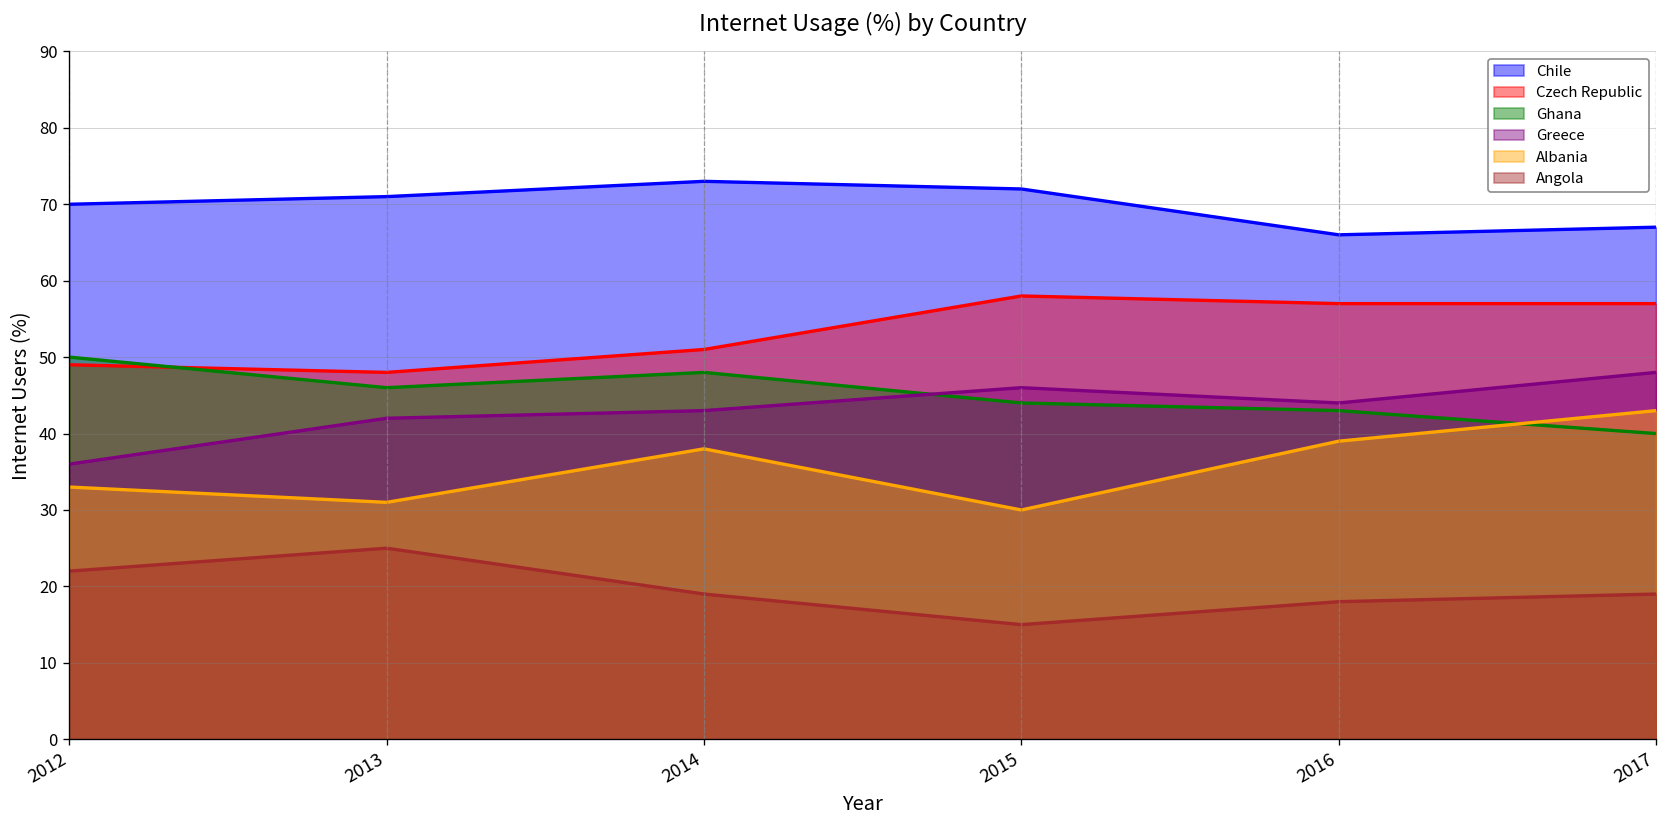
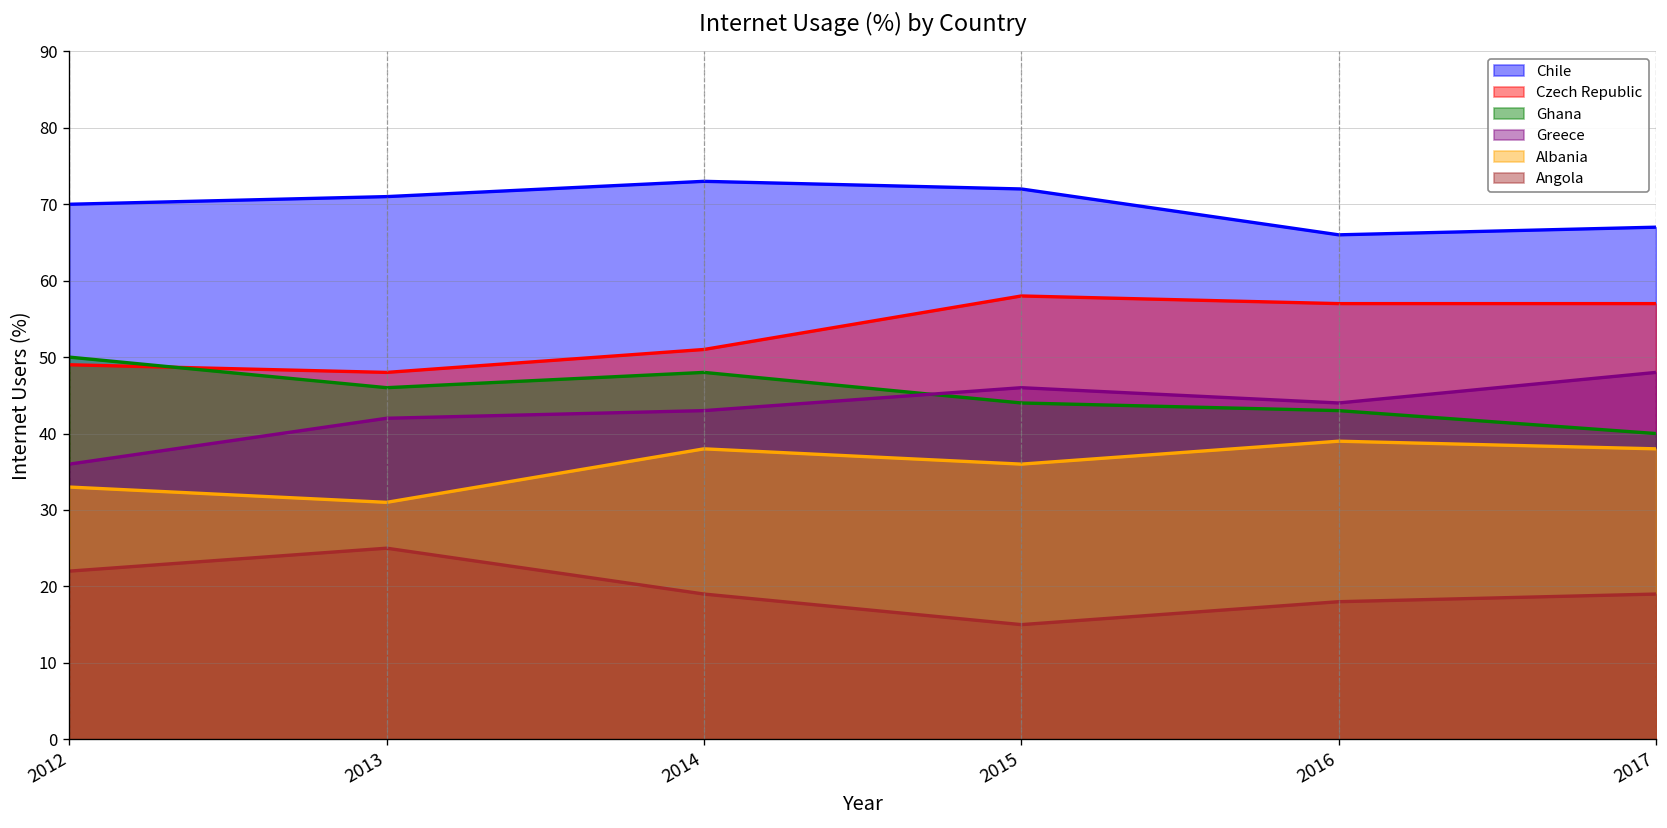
  {
    "Chile": {
      "2012": 70,
      "2013": 71,
      "2014": 73,
      "2015": 72,
      "2016": 66,
      "2017": 67
    },
    "Czech Republic": {
      "2012": 49,
      "2013": 48,
      "2014": 51,
      "2015": 58,
      "2016": 57,
      "2017": 57
    },
    "Ghana": {
      "2012": 50,
      "2013": 46,
      "2014": 48,
      "2015": 44,
      "2016": 43,
      "2017": 40
    },
    "Greece": {
      "2012": 36,
      "2013": 42,
      "2014": 43,
      "2015": 46,
      "2016": 44,
      "2017": 48
    },
    "Albania": {
      "2012": 33,
      "2013": 31,
      "2014": 38,
-     "2015": 30,
+     "2015": 36,
      "2016": 39,
-     "2017": 43
+     "2017": 38
    },
    "Angola": {
      "2012": 22,
      "2013": 25,
      "2014": 19,
      "2015": 15,
      "2016": 18,
      "2017": 19
    }
  }
